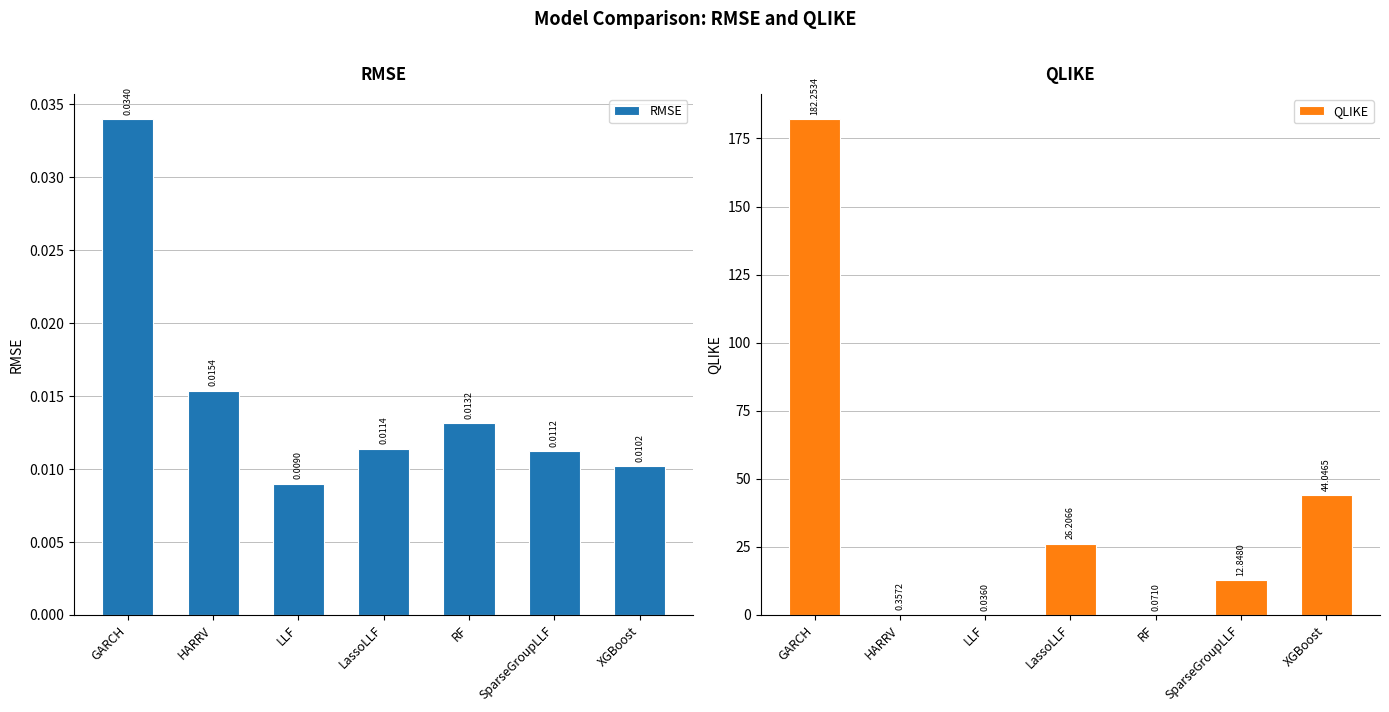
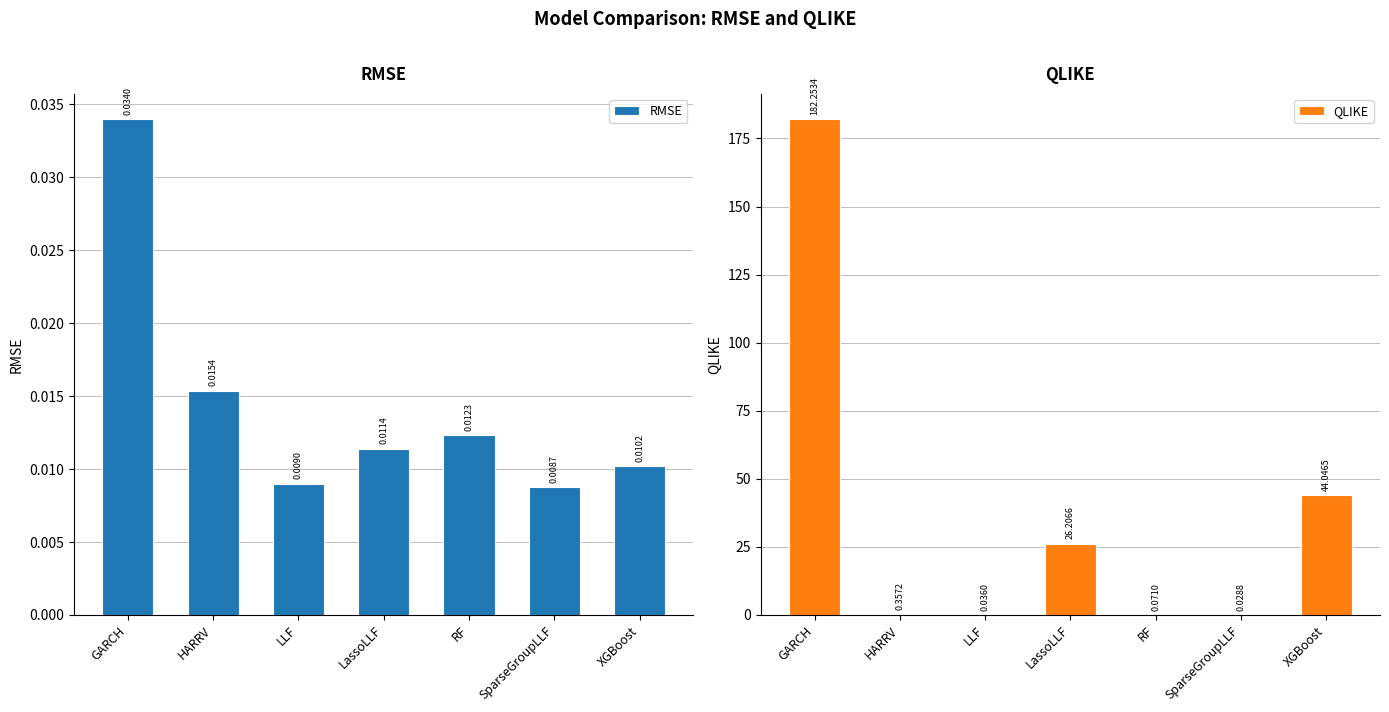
  {
    "RMSE": {
      "GARCH": 0.0340,
      "HARRV": 0.0154,
      "LLF": 0.0090,
      "LassoLLF": 0.0114,
-     "RF": 0.0132,
-     "SparseGroupLLF": 0.0112,
+     "RF": 0.0123,
+     "SparseGroupLLF": 0.0087,
      "XGBoost": 0.0102
    },
    "QLIKE": {
      "GARCH": 182.2534,
      "HARRV": 0.3572,
      "LLF": 0.0360,
      "LassoLLF": 26.2066,
      "RF": 0.0710,
-     "SparseGroupLLF": 12.8480,
+     "SparseGroupLLF": 0.0288,
      "XGBoost": 44.0465
    }
  }
